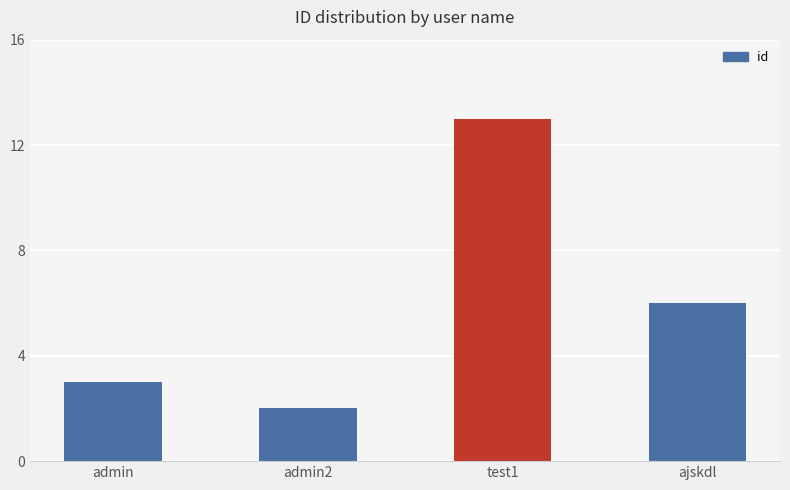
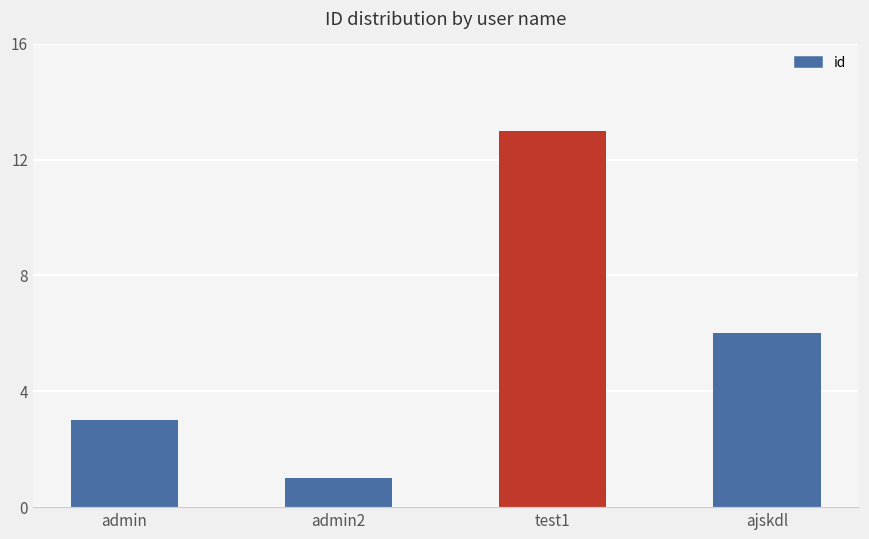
  {
    "admin": 3,
-   "admin2": 2,
+   "admin2": 1,
    "test1": 13,
    "ajskdl": 6
  }
